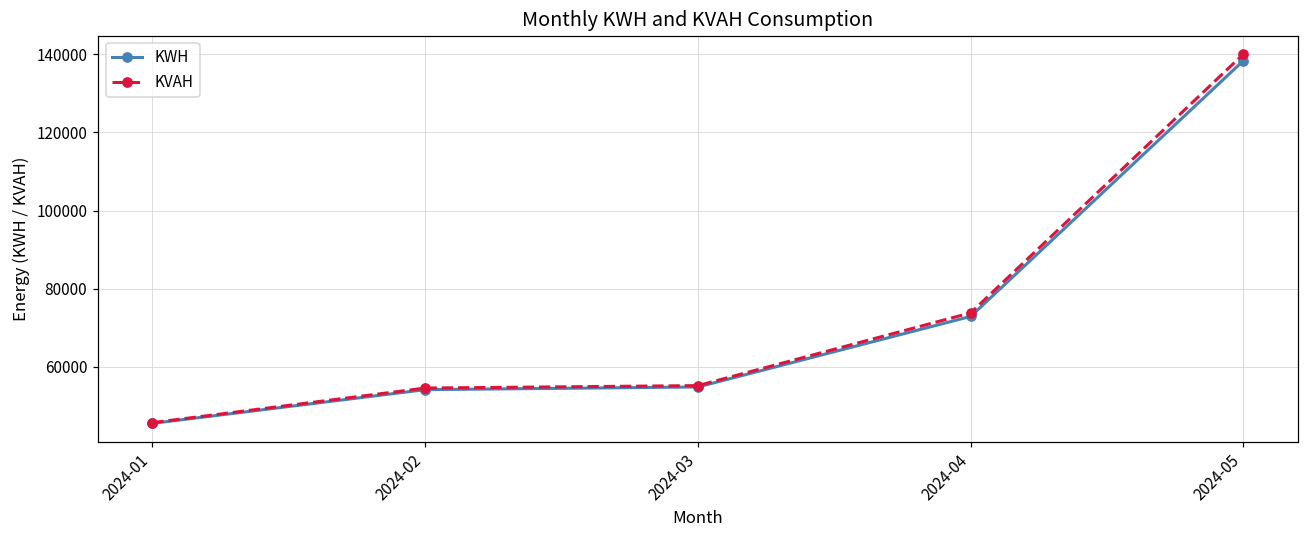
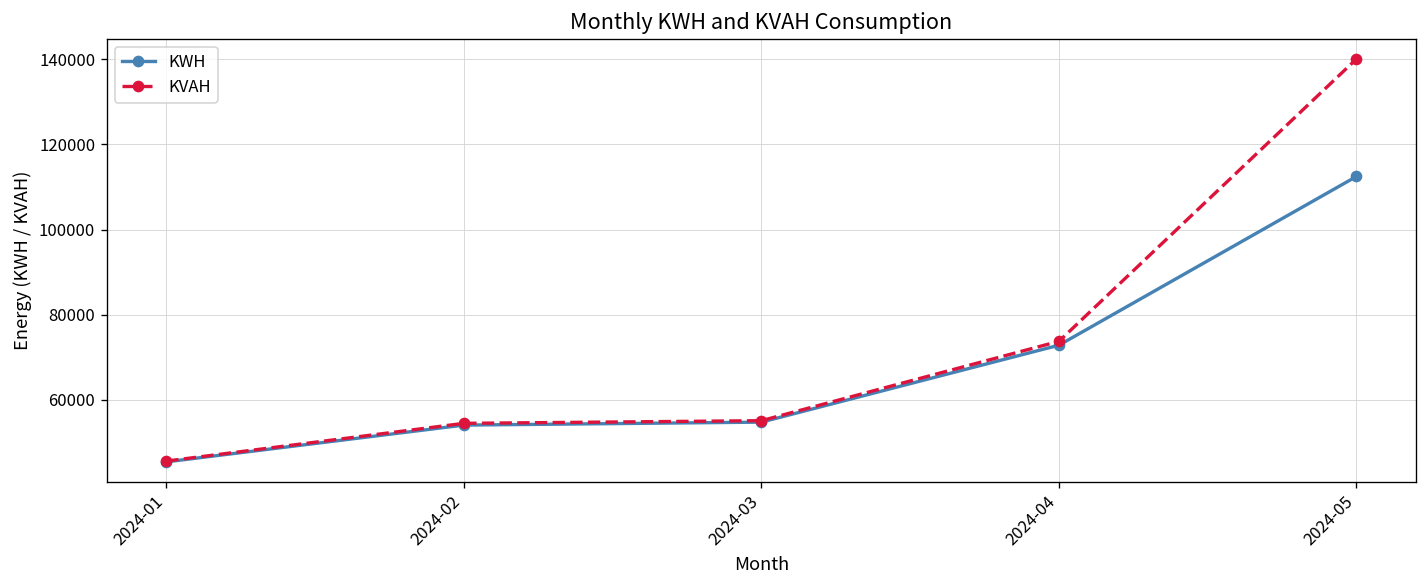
  {
    "KWH": {
      "2024-04": 73000,
-     "2024-05": 138000
+     "2024-05": 112000
    },
    "KVAH": {
      "2024-04": 74000,
      "2024-05": 140000
    }
  }
